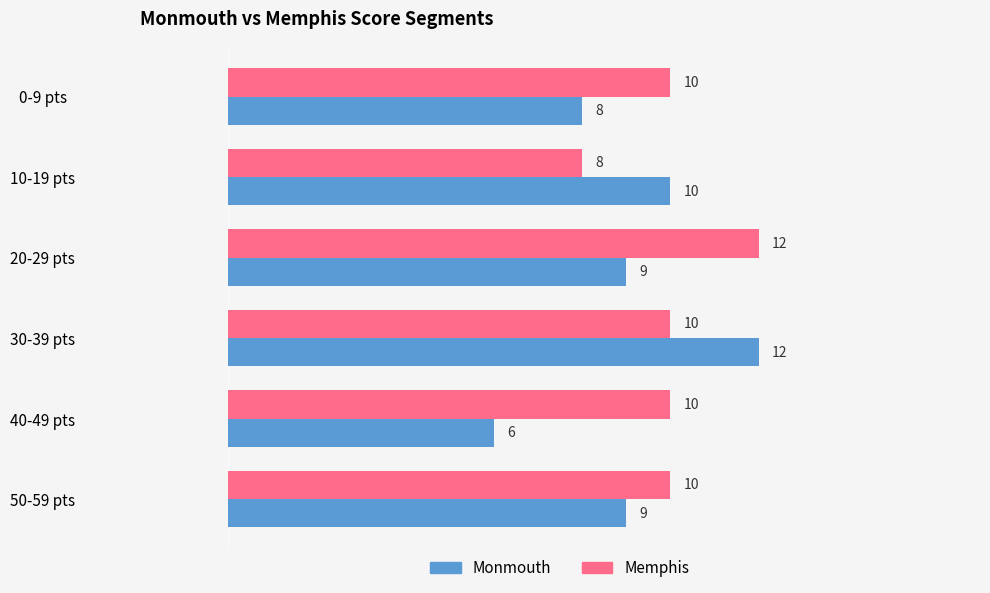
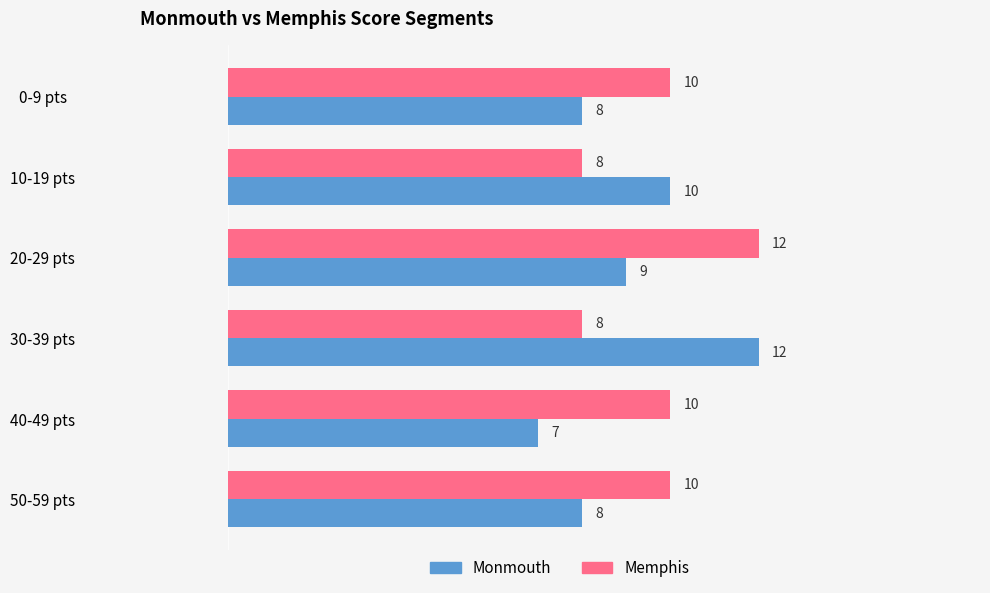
  {
    "Monmouth": {
      "0-9 pts": 8,
      "10-19 pts": 10,
      "20-29 pts": 9,
      "30-39 pts": 12,
-     "40-49 pts": 6,
-     "50-59 pts": 9
+     "40-49 pts": 7,
+     "50-59 pts": 8
    },
    "Memphis": {
      "0-9 pts": 10,
      "10-19 pts": 8,
      "20-29 pts": 12,
-     "30-39 pts": 10,
+     "30-39 pts": 8,
      "40-49 pts": 10,
      "50-59 pts": 10
    }
  }
